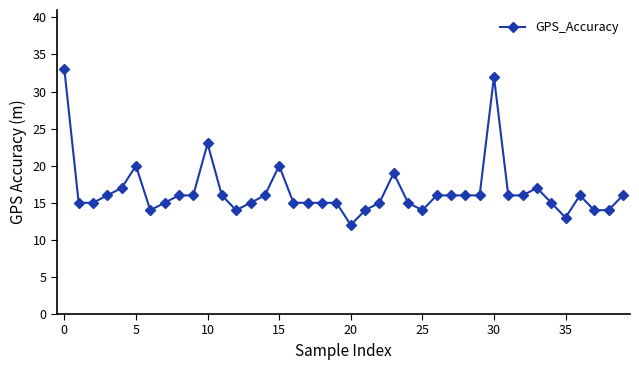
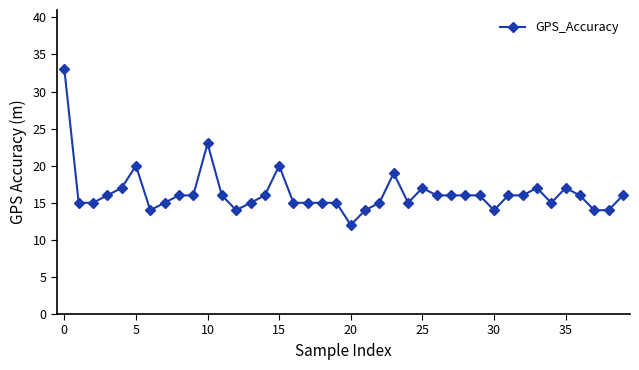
  {
    "0": 33,
    "5": 20,
    "10": 23,
    "15": 20,
    "20": 12,
-   "25": 14,
-   "30": 32,
-   "35": 13
+   "25": 17,
+   "30": 14,
+   "35": 17
  }
